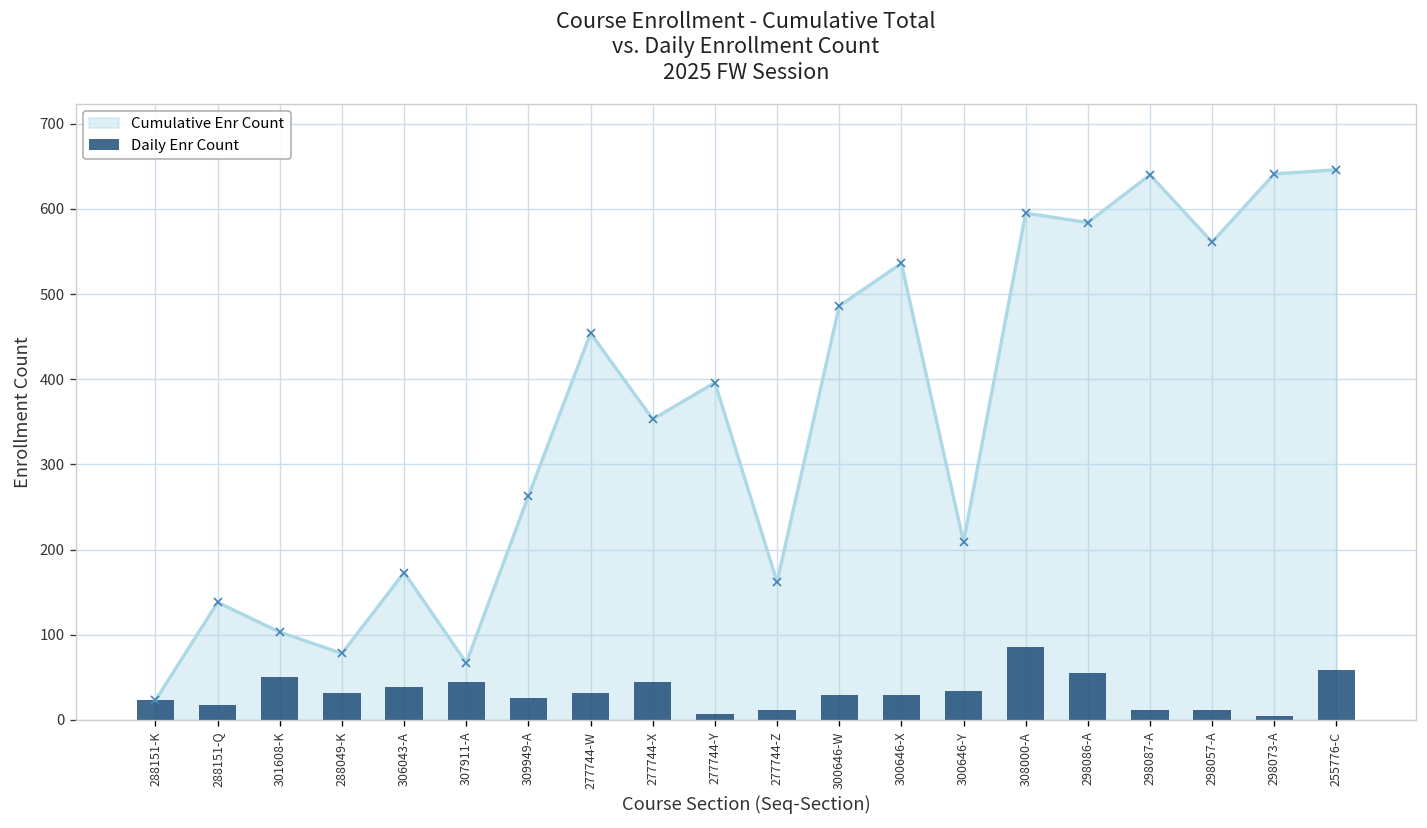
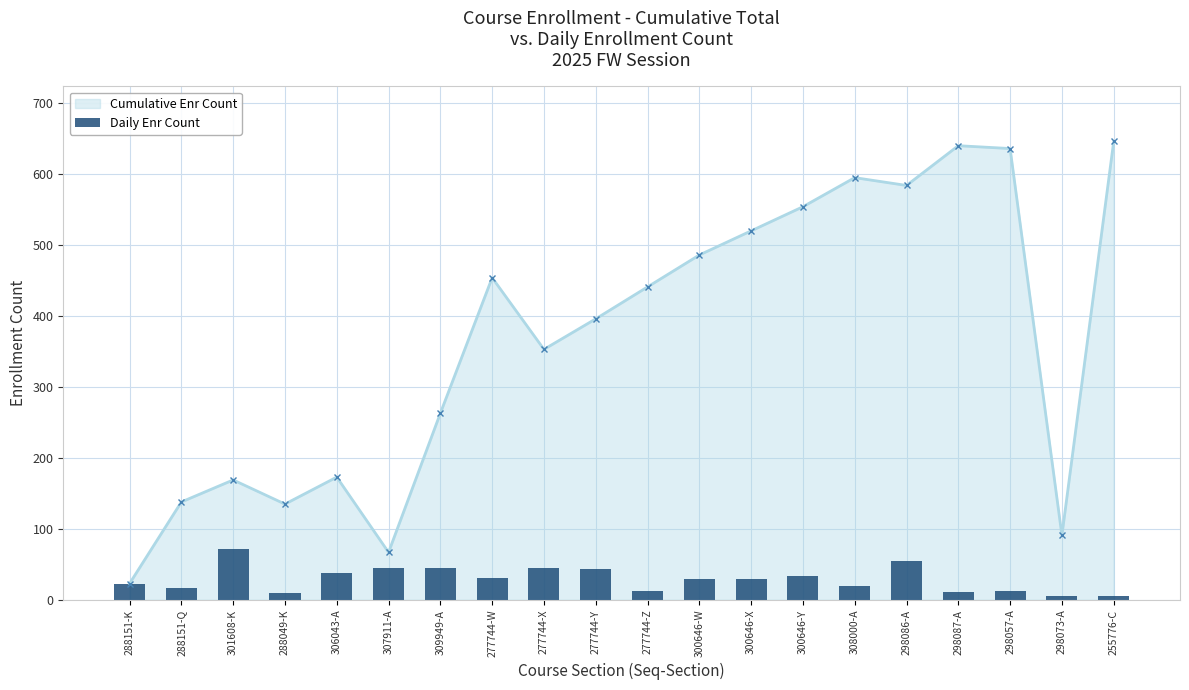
  {
    "Cumulative Enr Count": {
      "288151-K": 20,
      "288151-Q": 140,
-     "301608-K": 100,
-     "288049-K": 80,
+     "301608-K": 170,
+     "288049-K": 140,
      "306043-A": 170,
      "307911-A": 70,
      "309949-A": 260,
      "277744-W": 450,
      "277744-X": 350,
      "277744-Y": 400,
-     "277744-Z": 160,
+     "277744-Z": 440,
      "300646-W": 490,
-     "300646-X": 540,
-     "300646-Y": 210,
+     "300646-X": 520,
+     "300646-Y": 550,
      "308000-A": 600,
      "298086-A": 580,
      "298087-A": 640,
-     "298057-A": 560,
-     "298073-A": 640,
+     "298057-A": 640,
+     "298073-A": 90,
      "255776-C": 650
    },
    "Daily Enr Count": {
      "288151-K": 20,
      "288151-Q": 20,
-     "301608-K": 50,
-     "288049-K": 30,
+     "301608-K": 70,
+     "288049-K": 10,
      "306043-A": 40,
      "307911-A": 50,
-     "309949-A": 30,
+     "309949-A": 50,
      "277744-W": 30,
      "277744-X": 50,
-     "277744-Y": 10,
+     "277744-Y": 40,
      "277744-Z": 10,
      "300646-W": 30,
      "300646-X": 30,
      "300646-Y": 30,
-     "308000-A": 90,
+     "308000-A": 20,
      "298086-A": 60,
      "298087-A": 10,
      "298057-A": 10,
      "298073-A": 10,
-     "255776-C": 60
+     "255776-C": 10
    }
  }
